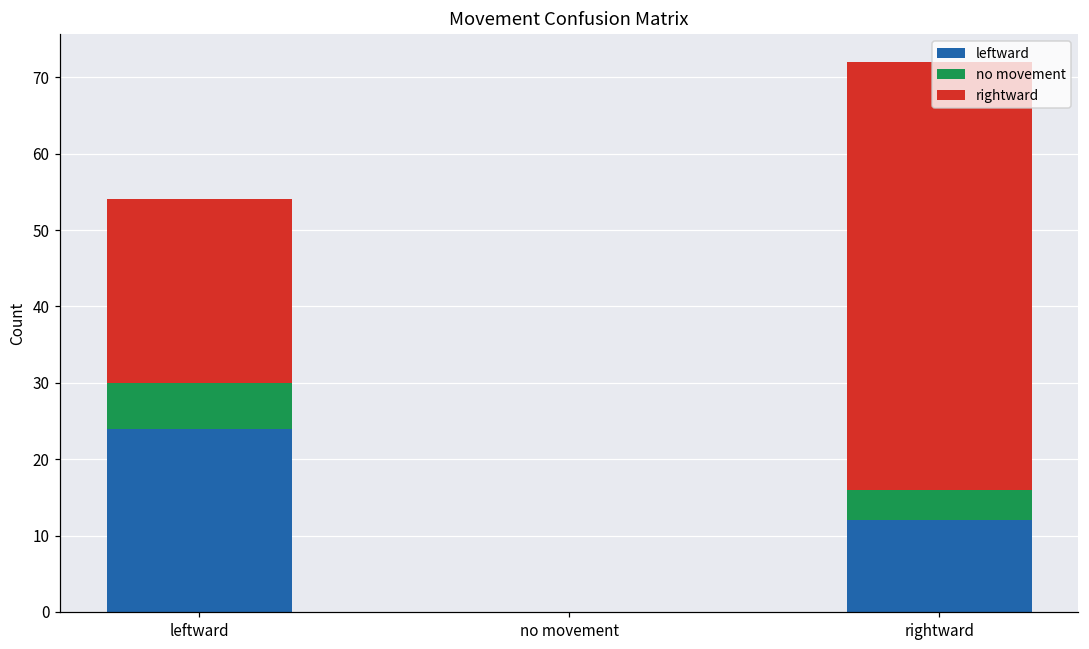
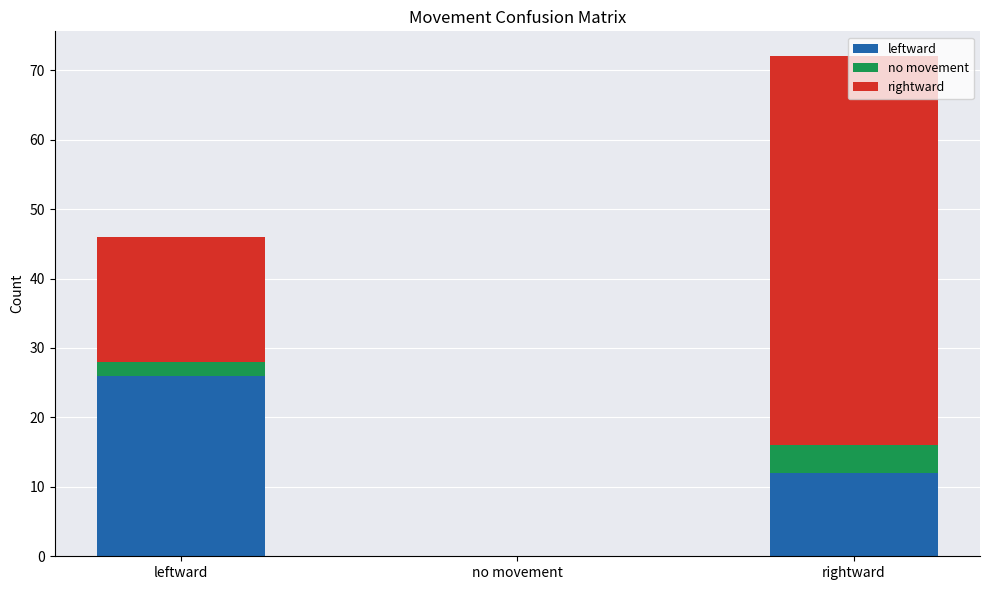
  {
    "leftward": {
-     "leftward": 24,
+     "leftward": 26,
      "no movement": 0,
      "rightward": 12
    },
    "no movement": {
-     "leftward": 6,
+     "leftward": 2,
      "no movement": 0,
      "rightward": 4
    },
    "rightward": {
-     "leftward": 24,
+     "leftward": 18,
      "no movement": 0
    }
  }
